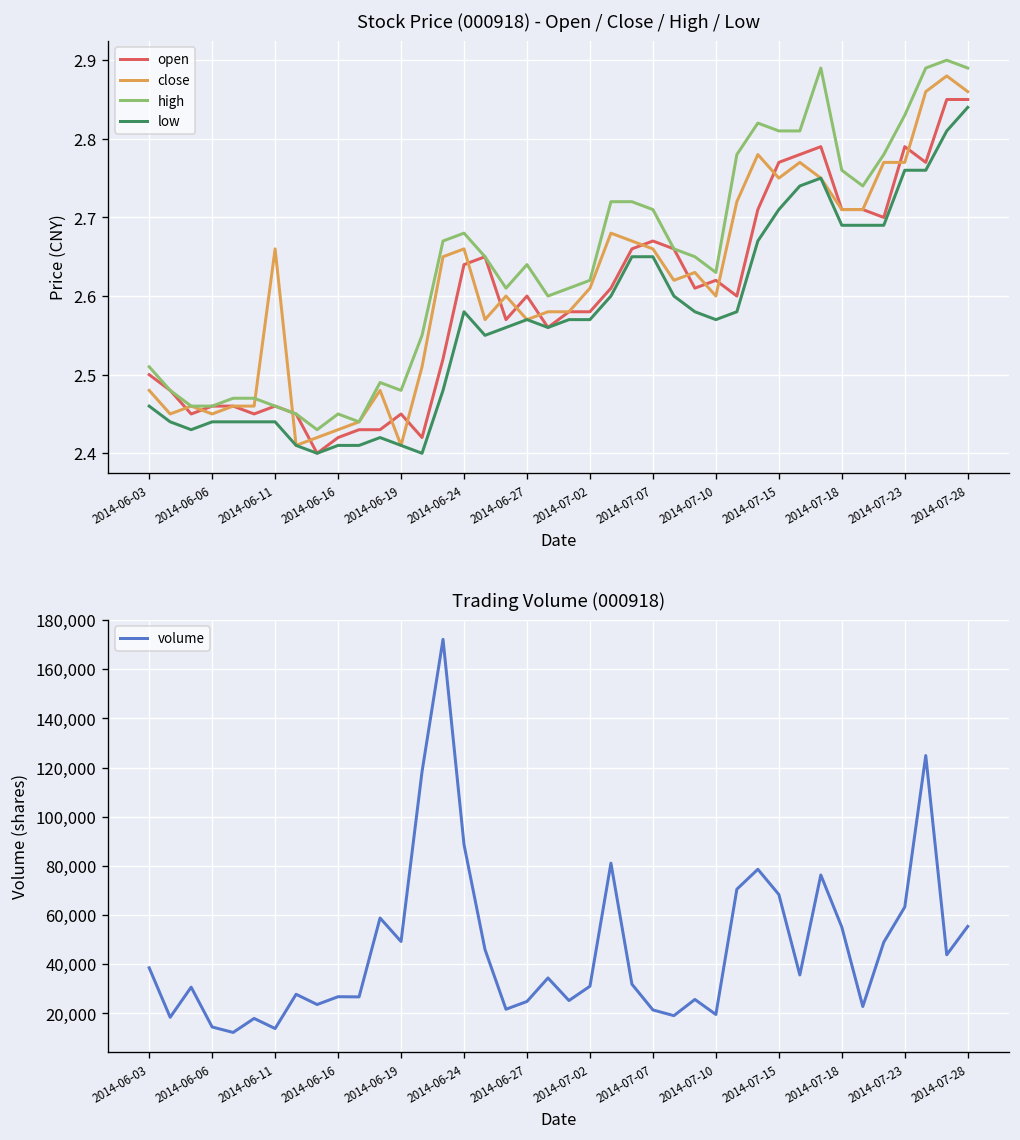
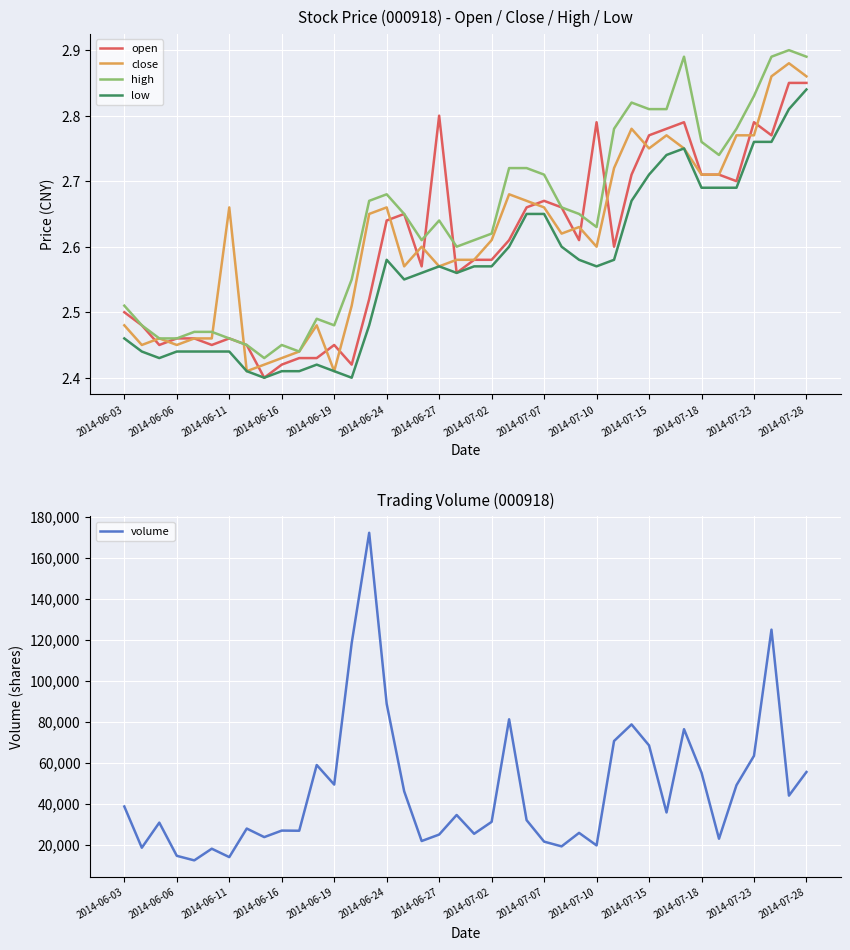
  {
    "Stock Price (000918) - Open / Close / High / Low": {
      "open": {
        "2014-06-03": "2.50",
        "2014-06-16": "2.42",
        "2014-06-19": "2.45",
        "2014-06-24": "2.64",
-       "2014-06-27": "2.6",
+       "2014-06-27": "2.8",
        "2014-07-02": "2.58",
        "2014-07-07": "2.67",
-       "2014-07-10": "2.62",
+       "2014-07-10": "2.79",
        "2014-07-15": "2.77",
        "2014-07-23": "2.79",
        "2014-07-28": "2.85"
      },
      "close": {
        "2014-06-03": "2.48",
        "2014-06-06": "2.45",
        "2014-06-11": "2.66",
        "2014-06-16": "2.43",
        "2014-06-24": "2.66",
        "2014-07-02": "2.61",
        "2014-07-07": "2.66",
        "2014-07-10": "2.60",
        "2014-07-15": "2.75",
        "2014-07-23": "2.77",
        "2014-07-28": "2.86"
      },
      "high": {
        "2014-06-03": "2.51",
        "2014-06-16": "2.45",
        "2014-06-19": "2.48",
        "2014-06-24": "2.68",
        "2014-06-27": "2.64",
        "2014-07-02": "2.62",
        "2014-07-07": "2.71",
        "2014-07-10": "2.63",
        "2014-07-15": "2.81",
        "2014-07-18": "2.76",
        "2014-07-23": "2.83",
        "2014-07-28": "2.89"
      },
      "low": {
        "2014-06-03": "2.46",
        "2014-06-06": "2.44",
        "2014-06-11": "2.44",
        "2014-06-16": "2.41",
        "2014-06-24": "2.58",
        "2014-07-02": "2.57",
        "2014-07-07": "2.65",
        "2014-07-10": "2.57",
        "2014-07-15": "2.71",
        "2014-07-18": "2.69",
        "2014-07-23": "2.76",
        "2014-07-28": "2.84"
      }
    },
    "Trading Volume (000918)": {
      "2014-06-03": "39,000",
      "2014-06-06": "14,000",
      "2014-06-11": "14,000",
      "2014-06-16": "27,000",
      "2014-06-19": "49,000",
      "2014-06-24": "89,000",
      "2014-06-27": "25,000",
      "2014-07-02": "31,000",
      "2014-07-07": "21,000",
      "2014-07-10": "20,000",
      "2014-07-15": "68,000",
      "2014-07-18": "55,000",
      "2014-07-23": "63,000",
      "2014-07-28": "55,000"
    }
  }
